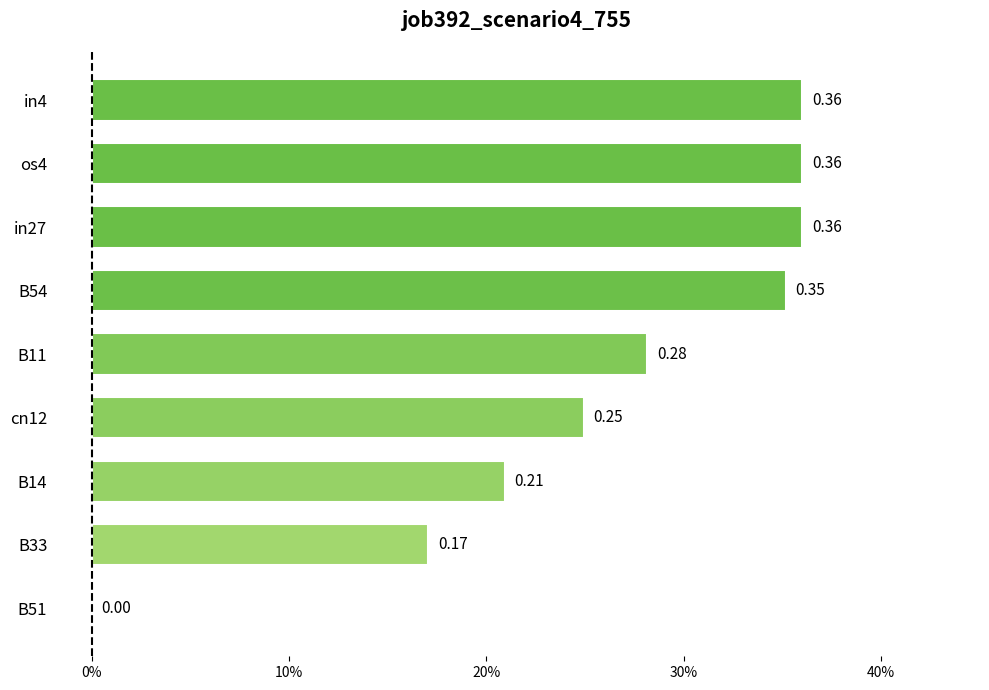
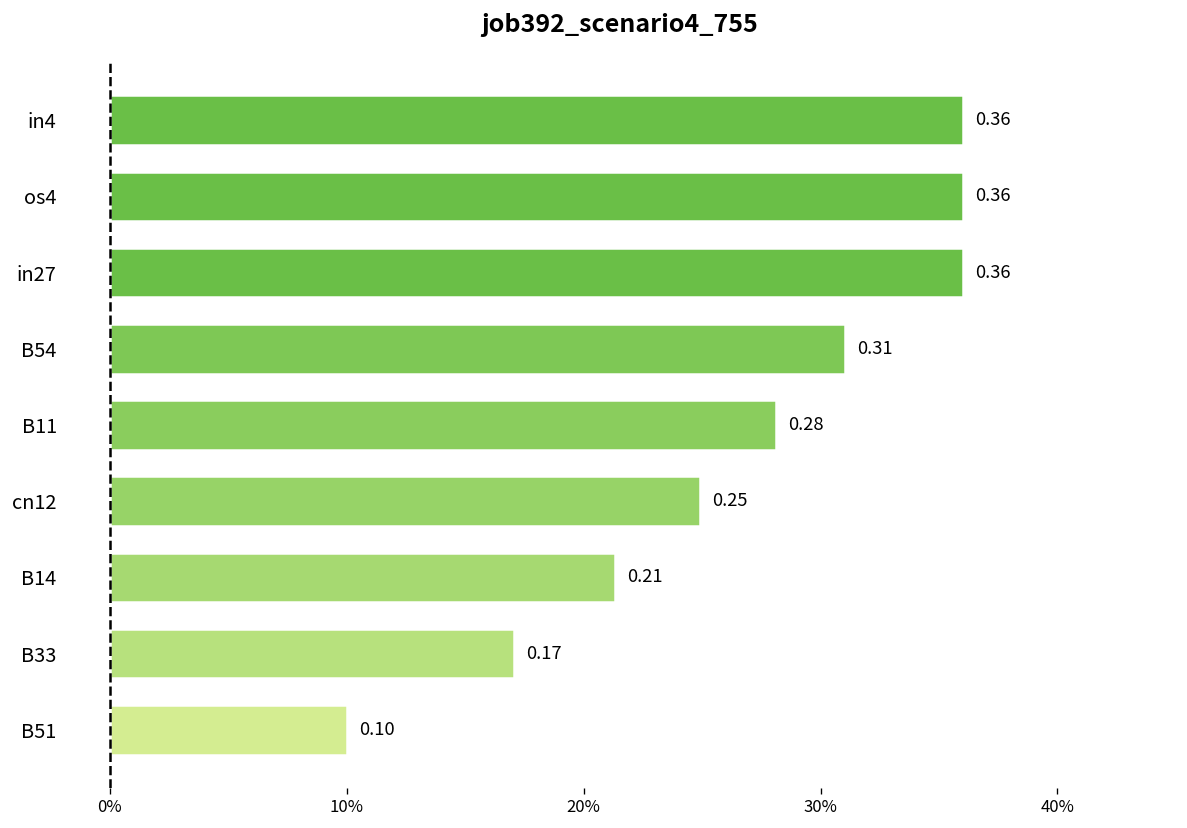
  {
    "in4": "0.36",
    "os4": "0.36",
    "in27": "0.36",
-   "B54": "0.35",
+   "B54": "0.31",
    "B11": "0.28",
    "cn12": "0.25",
-   "B14": "20.9%",
+   "B14": "21.3%",
    "B33": "0.17",
-   "B51": "0.00"
+   "B51": "0.10"
  }
